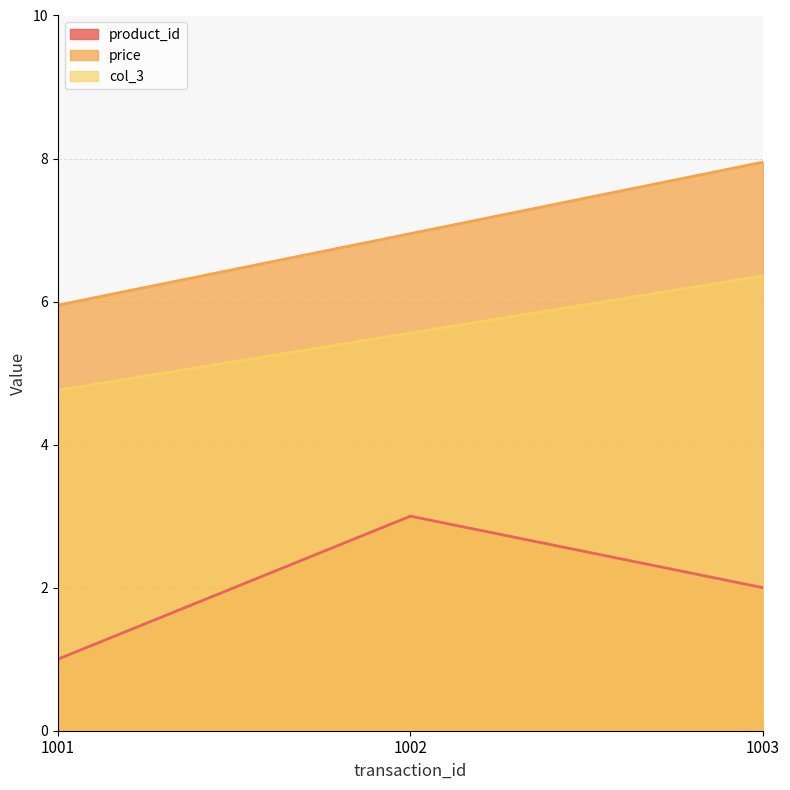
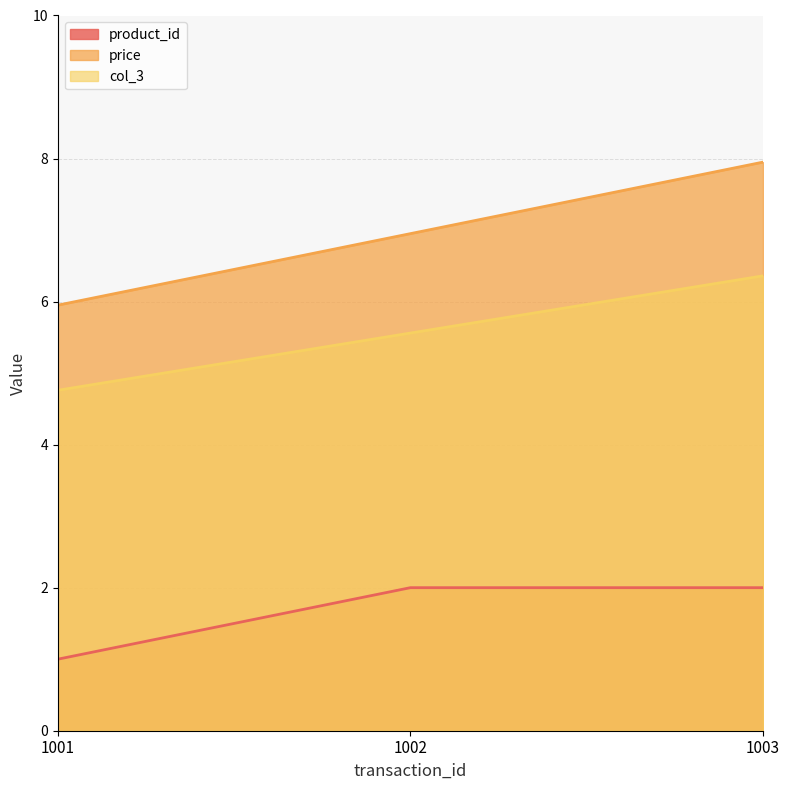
  {
    "product_id": {
      "1001": 1,
-     "1002": 3,
+     "1002": 2,
      "1003": 2
    }
  }
